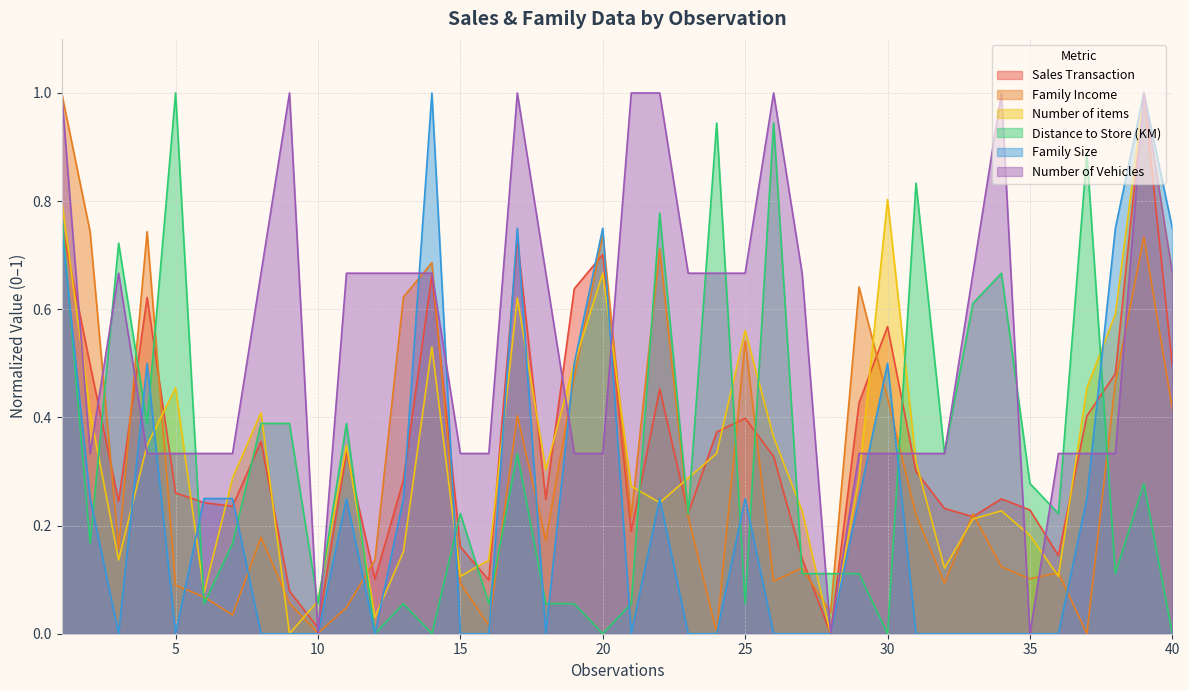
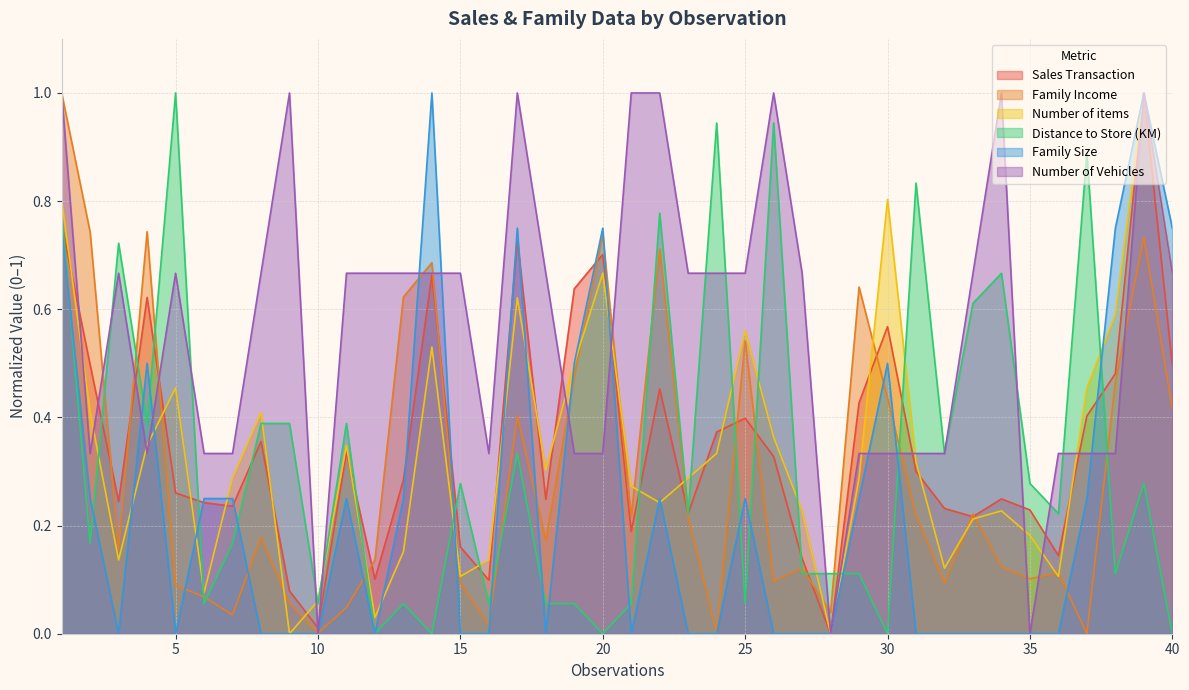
  {
    "Distance to Store (KM)": {
      "5": 1.00,
      "10": 0.06,
-     "15": 0.22,
+     "15": 0.28,
      "20": 0.00,
      "25": 0.06,
      "30": 0.00,
      "35": 0.28,
      "40": 0.00
    },
    "Family Size": {
      "5": 0.00,
      "15": 0.00,
      "20": 0.75,
      "25": 0.25,
      "30": 0.50,
      "40": 0.75
    },
    "Number of Vehicles": {
-     "5": 0.33,
-     "15": 0.33,
+     "5": 0.67,
+     "15": 0.67,
      "20": 0.33,
      "25": 0.67,
      "30": 0.33
    }
  }
